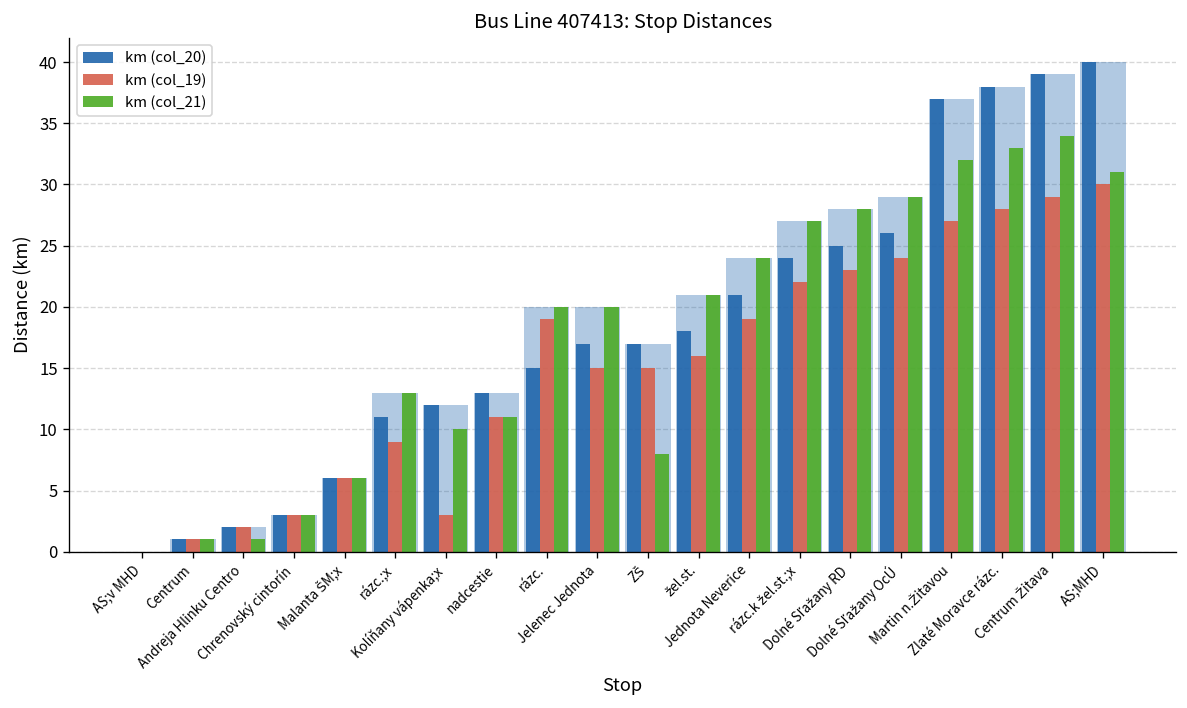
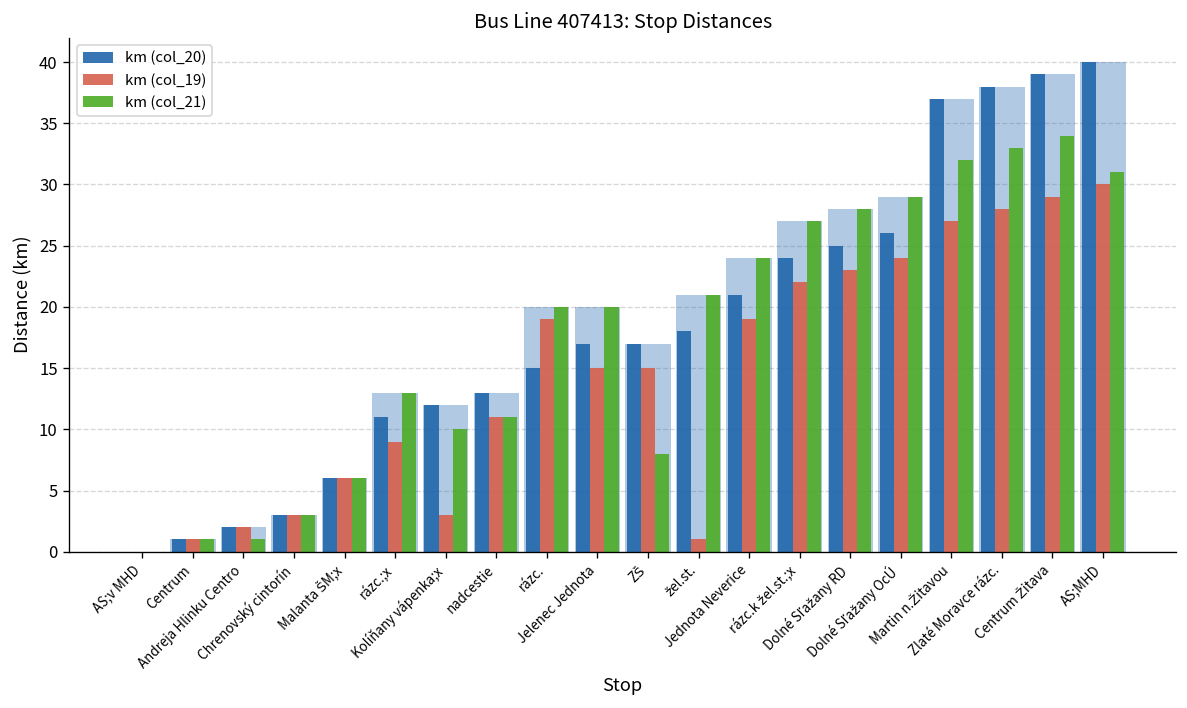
  {
    "km (col_19)": {
      "AS;v MHD": 0,
      "Centrum": 1,
      "Andreja Hlinku Centro": 2,
      "Chrenovský cintorín": 3,
      "Malanta ŠM;x": 6,
-     "žel.st.": 16
+     "žel.st.": 1
    },
    "km (col_21)": {
      "AS;v MHD": 0,
      "Centrum": 1,
      "Chrenovský cintorín": 3,
      "Malanta ŠM;x": 6,
      "rázc.;x": 13,
      "rázc.": 20,
      "Jelenec Jednota": 20,
      "žel.st.": 21,
      "Jednota Neverice": 24,
      "rázc.k žel.st.;x": 27,
      "Dolné Sľažany RD": 28,
      "Dolné Sľažany OcÚ": 29
    }
  }
